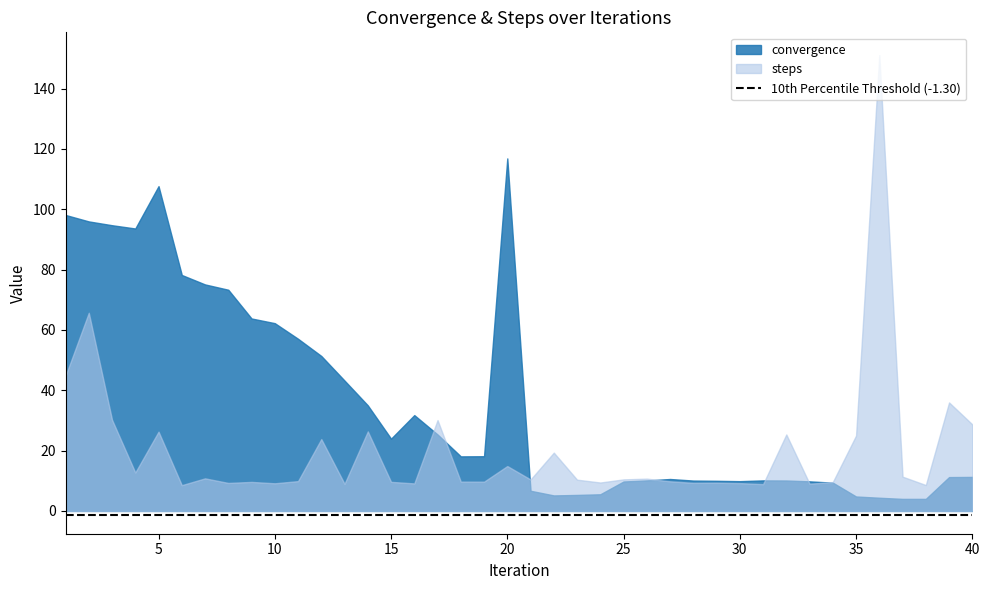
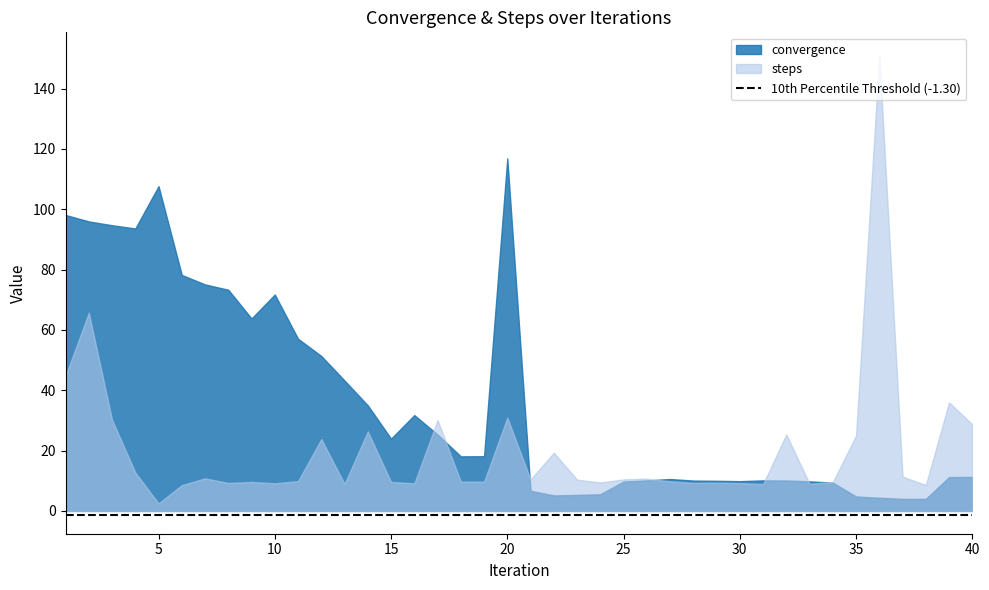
  {
    "convergence": {
      "5": 108,
-     "10": 62,
+     "10": 72,
      "15": 24,
      "20": 117,
      "35": 5,
      "40": 11
    },
    "steps": {
-     "5": 26,
+     "5": 3,
      "10": 9,
      "15": 10,
-     "20": 15,
+     "20": 31,
      "35": 25,
      "40": 29
    }
  }
